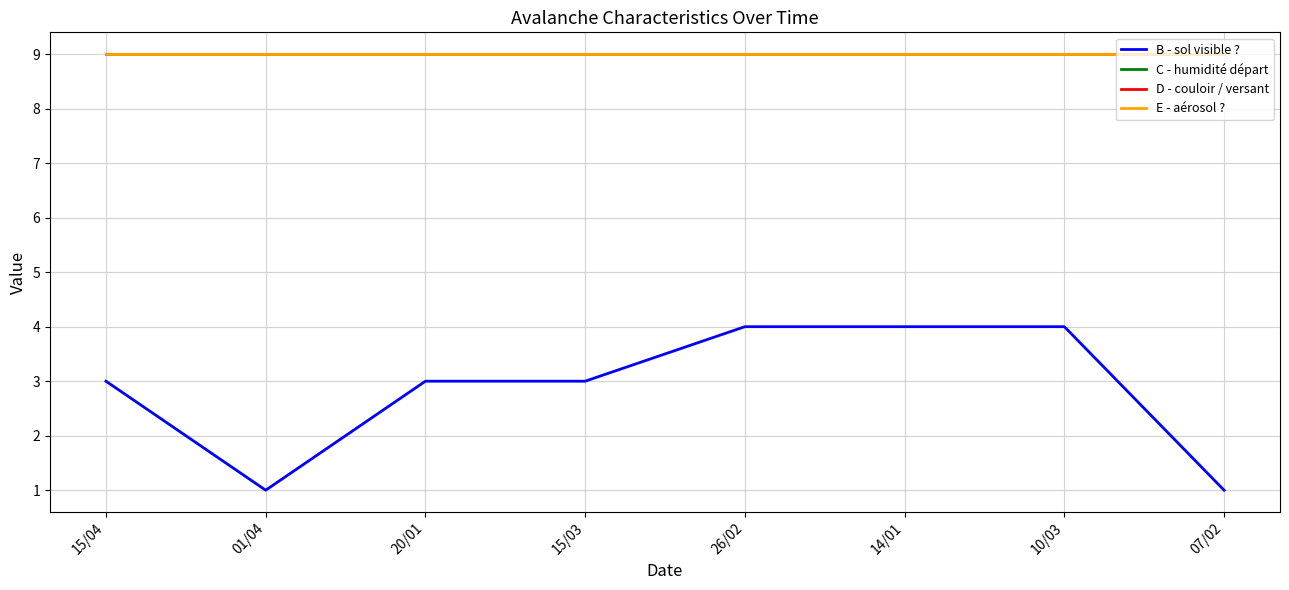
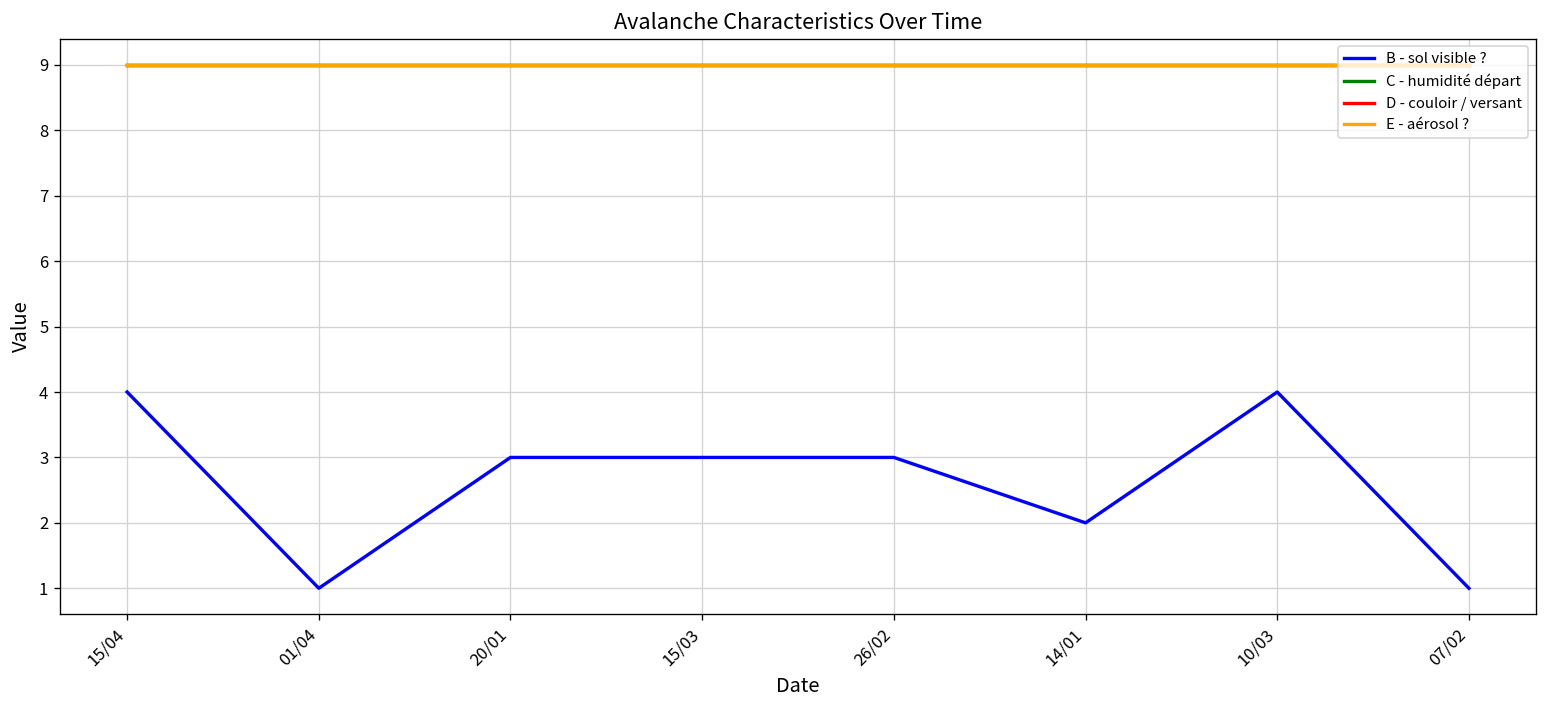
  {
    "B - sol visible ?": {
-     "15/04": 3,
+     "15/04": 4,
      "01/04": 1,
      "20/01": 3,
      "15/03": 3,
-     "26/02": 4,
-     "14/01": 4,
+     "26/02": 3,
+     "14/01": 2,
      "10/03": 4,
      "07/02": 1
    },
    "E - aérosol ?": {
      "15/04": 9,
      "01/04": 9,
      "20/01": 9,
      "15/03": 9,
      "26/02": 9,
      "14/01": 9,
      "10/03": 9
    }
  }
